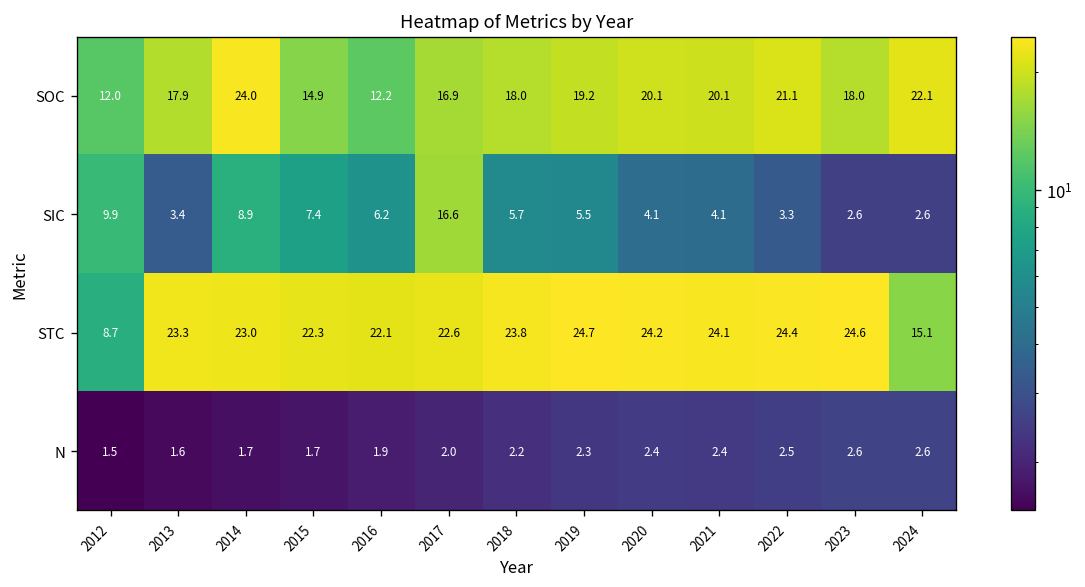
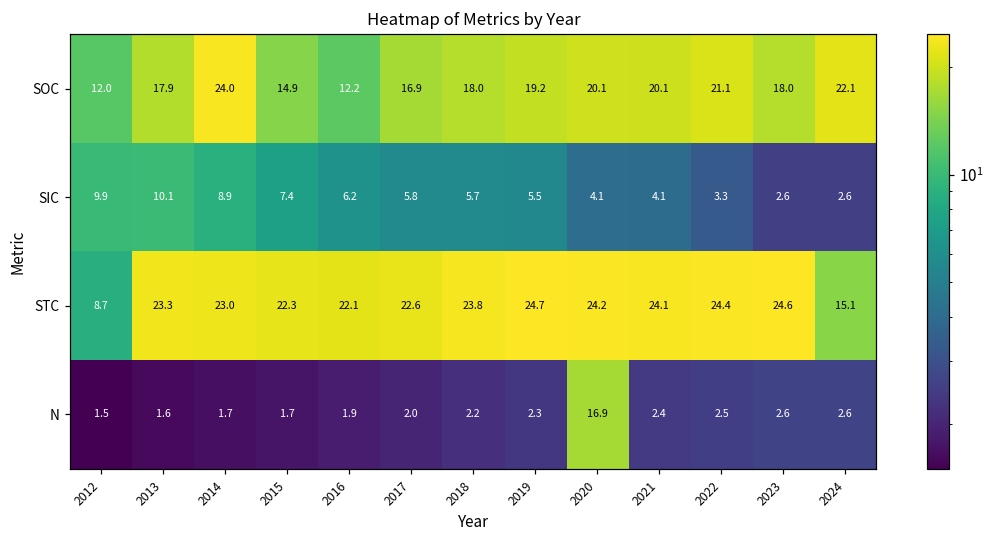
  {
    "SOC": {
      "2012": 12.0,
      "2013": 17.9,
      "2014": 24.0,
      "2015": 14.9,
      "2016": 12.2,
      "2017": 16.9,
      "2018": 18.0,
      "2019": 19.2,
      "2020": 20.1,
      "2021": 20.1,
      "2022": 21.1,
      "2023": 18.0,
      "2024": 22.1
    },
    "SIC": {
      "2012": 9.9,
-     "2013": 3.4,
+     "2013": 10.1,
      "2014": 8.9,
      "2015": 7.4,
      "2016": 6.2,
-     "2017": 16.6,
+     "2017": 5.8,
      "2018": 5.7,
      "2019": 5.5,
      "2020": 4.1,
      "2021": 4.1,
      "2022": 3.3,
      "2023": 2.6,
      "2024": 2.6
    },
    "STC": {
      "2012": 8.7,
      "2013": 23.3,
      "2014": 23.0,
      "2015": 22.3,
      "2016": 22.1,
      "2017": 22.6,
      "2018": 23.8,
      "2019": 24.7,
      "2020": 24.2,
      "2021": 24.1,
      "2022": 24.4,
      "2023": 24.6,
      "2024": 15.1
    },
    "N": {
      "2012": 1.5,
      "2013": 1.6,
      "2014": 1.7,
      "2015": 1.7,
      "2016": 1.9,
      "2017": 2.0,
      "2018": 2.2,
      "2019": 2.3,
-     "2020": 2.4,
+     "2020": 16.9,
      "2021": 2.4,
      "2022": 2.5,
      "2023": 2.6,
      "2024": 2.6
    }
  }
